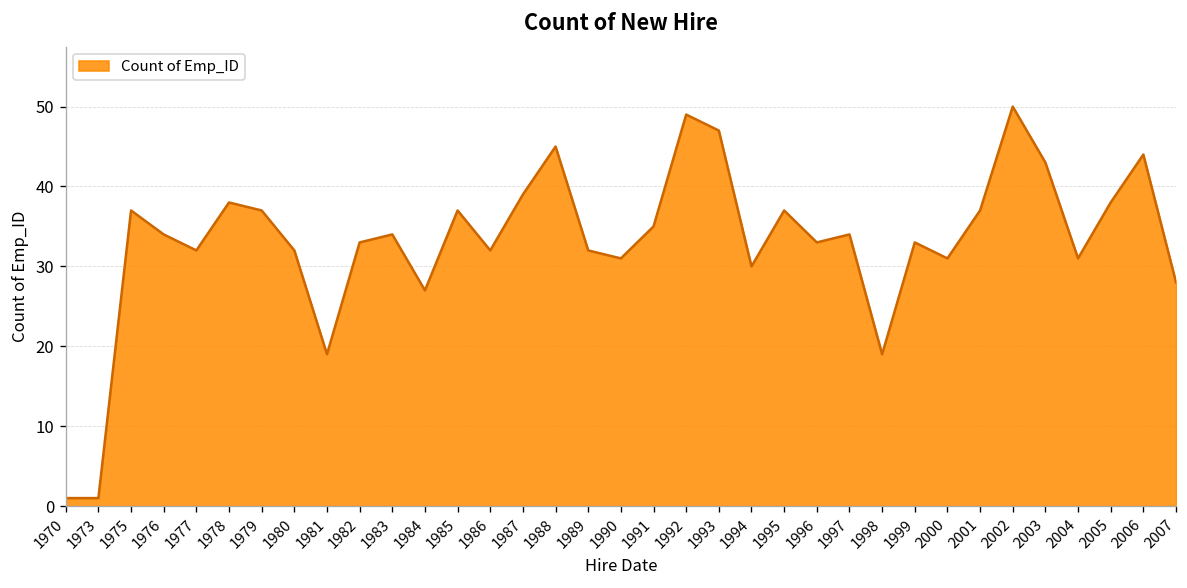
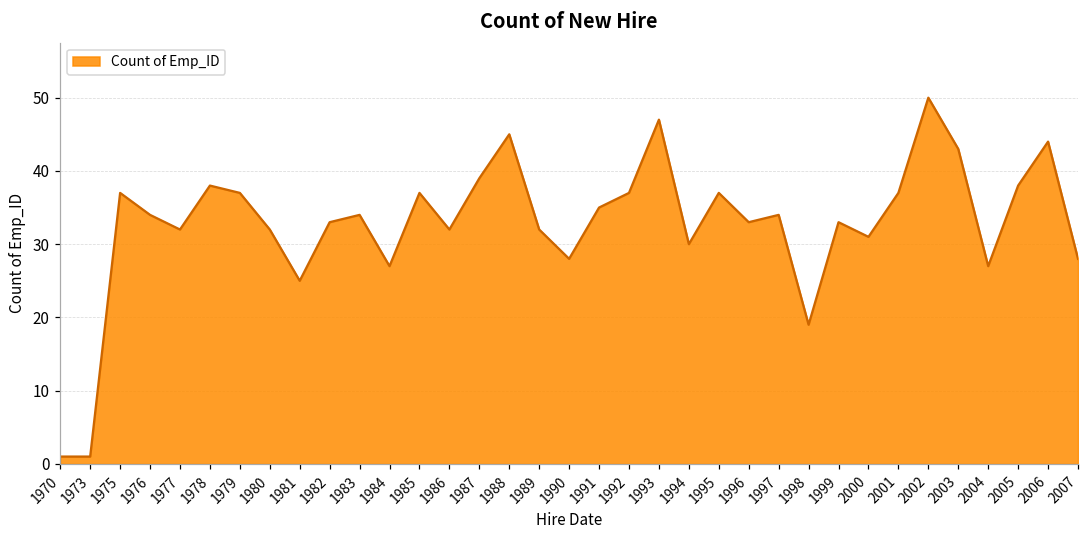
  {
    "1970": 1,
    "1973": 1,
    "1975": 37,
    "1976": 34,
    "1977": 32,
    "1978": 38,
    "1979": 37,
    "1980": 32,
-   "1981": 19,
+   "1981": 25,
    "1982": 33,
    "1983": 34,
    "1984": 27,
    "1985": 37,
    "1986": 32,
    "1987": 39,
    "1988": 45,
    "1989": 32,
-   "1990": 31,
+   "1990": 28,
    "1991": 35,
-   "1992": 49,
+   "1992": 37,
    "1993": 47,
    "1994": 30,
    "1995": 37,
    "1996": 33,
    "1997": 34,
    "1998": 19,
    "1999": 33,
    "2000": 31,
    "2001": 37,
    "2002": 50,
    "2003": 43,
-   "2004": 31,
+   "2004": 27,
    "2005": 38,
    "2006": 44,
    "2007": 28
  }
